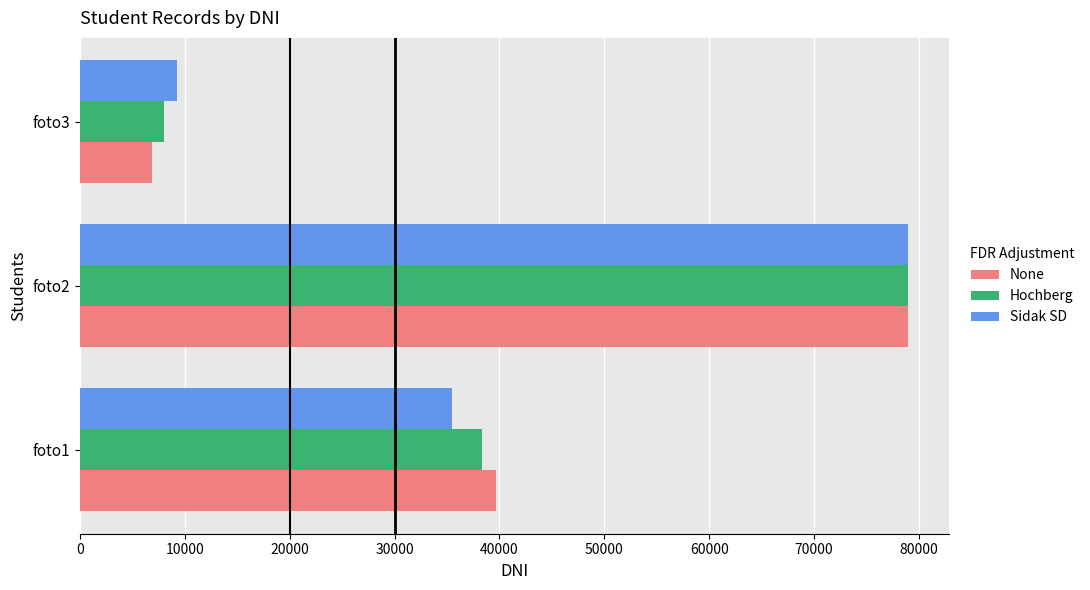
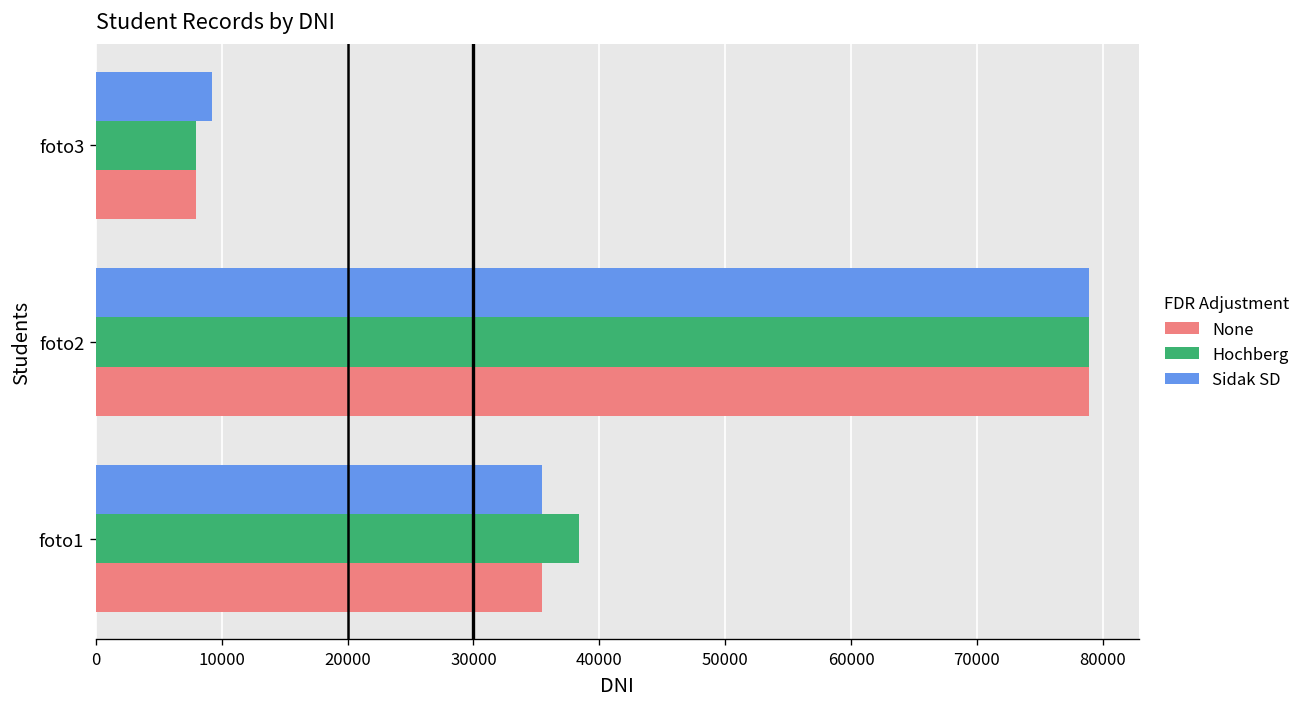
  {
    "None": {
-     "foto3": 6800,
+     "foto3": 8000,
      "foto2": 78900,
-     "foto1": 39700
+     "foto1": 35400
    },
    "Hochberg": {
      "foto3": 8000,
      "foto2": 78900,
      "foto1": 38400
    },
    "Sidak SD": {
      "foto3": 9200,
      "foto2": 78900,
      "foto1": 35400
    }
  }
